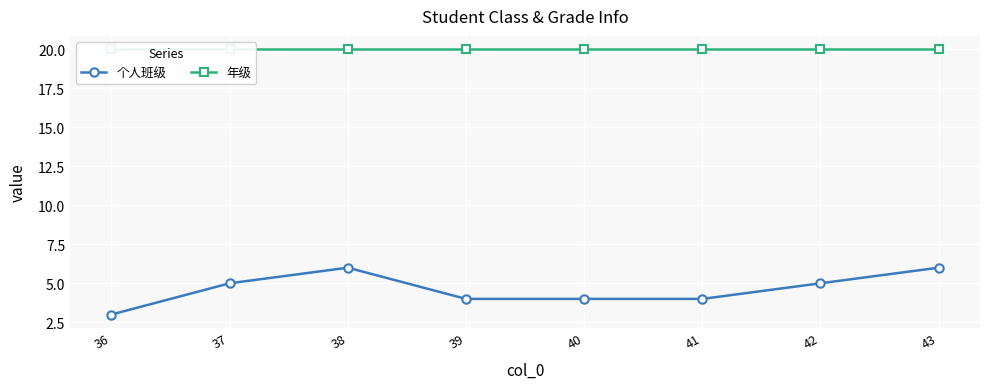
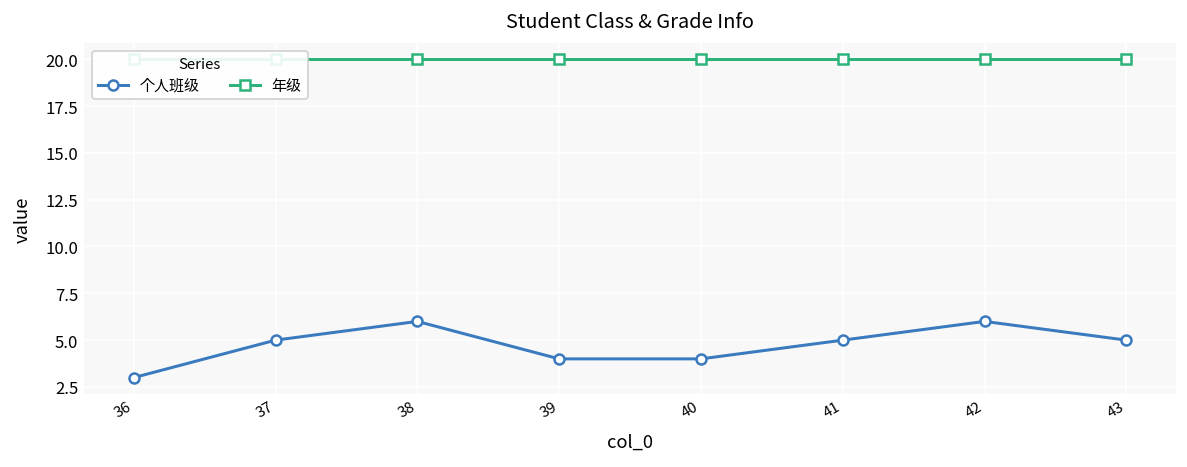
  {
    "个人班级": {
      "36": 3,
      "37": 5,
      "38": 6,
      "39": 4,
      "40": 4,
-     "41": 4,
-     "42": 5,
-     "43": 6
+     "41": 5,
+     "42": 6,
+     "43": 5
    },
    "年级": {
      "38": 20,
      "39": 20,
      "40": 20,
      "41": 20,
      "42": 20,
      "43": 20
    }
  }
